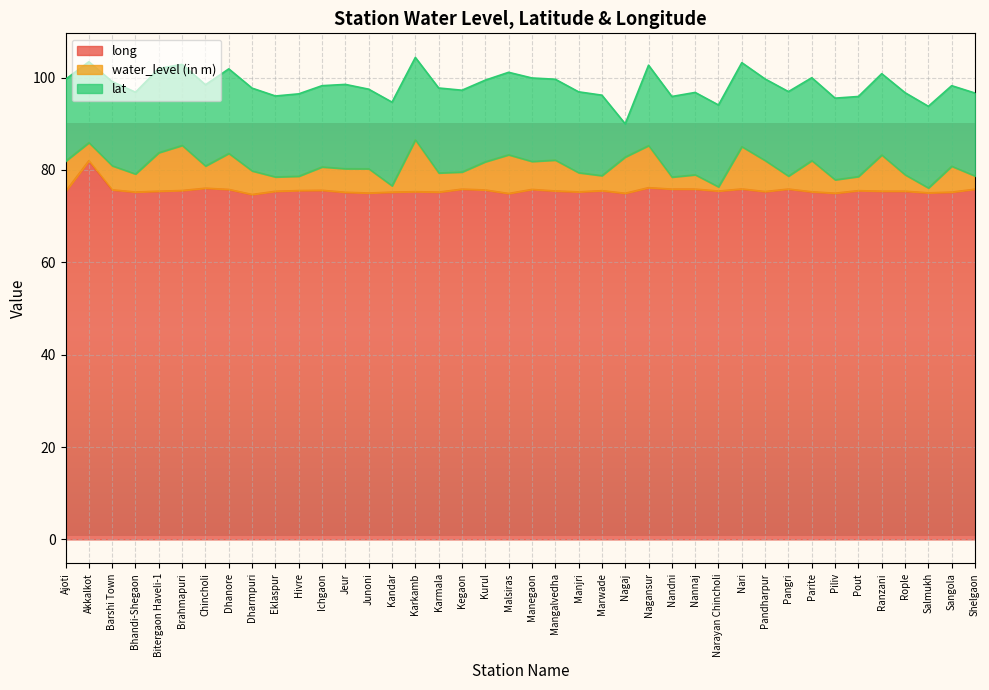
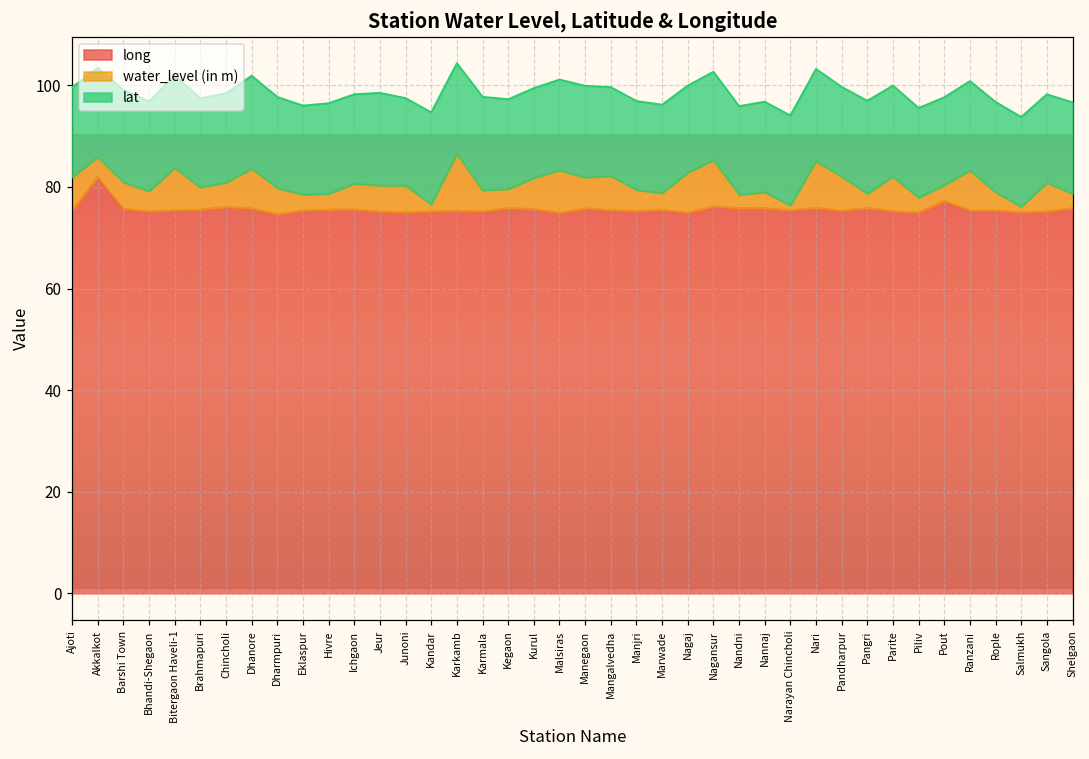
  {
    "long": {
      "Ajoti": 75,
      "Akkalkot": 82,
      "Barshi Town": 76,
      "Bhandi-Shegaon": 75,
      "Bitergaon Haveli-1": 75,
      "Brahmapuri": 76,
      "Chincholi": 76,
      "Dhanore": 76,
      "Dharmpuri": 75,
      "Eklaspur": 75,
      "Hivre": 76,
      "Ichgaon": 76,
      "Jeur": 75,
      "Junoni": 75,
      "Kandar": 75,
      "Karkamb": 75,
      "Karmala": 75,
      "Kegaon": 76,
      "Kurul": 76,
      "Malsiras": 75,
      "Manegaon": 76,
      "Mangalvedha": 75,
      "Manjri": 75,
      "Marwade": 76,
      "Nagaj": 75,
      "Nagansur": 76,
      "Nandni": 76,
      "Nannaj": 76,
      "Narayan Chincholi": 75,
      "Nari": 76,
      "Pandharpur": 75,
      "Pangri": 76,
      "Parite": 75,
      "Piliv": 75,
-     "Pout": 76,
+     "Pout": 77,
      "Ranzani": 75,
      "Rople": 75,
      "Salmukh": 75,
      "Sangola": 75,
      "Shelgaon": 76
    },
    "water_level (in m)": {
      "Ajoti": 7,
      "Akkalkot": 4,
      "Barshi Town": 5,
      "Bhandi-Shegaon": 4,
      "Bitergaon Haveli-1": 8,
-     "Brahmapuri": 10,
+     "Brahmapuri": 4,
      "Chincholi": 5,
      "Dhanore": 8,
      "Dharmpuri": 5,
      "Eklaspur": 3,
      "Hivre": 3,
      "Ichgaon": 5,
      "Jeur": 5,
      "Junoni": 5,
      "Kandar": 1,
      "Karkamb": 11,
      "Karmala": 4,
      "Kegaon": 4,
      "Kurul": 6,
      "Malsiras": 8,
      "Manegaon": 6,
      "Mangalvedha": 7,
      "Manjri": 4,
      "Marwade": 3,
      "Nagaj": 8,
      "Nagansur": 9,
      "Nandni": 3,
      "Nannaj": 3,
      "Narayan Chincholi": 1,
      "Nari": 9,
      "Pandharpur": 7,
      "Pangri": 3,
      "Parite": 7,
      "Piliv": 3,
      "Pout": 3,
      "Ranzani": 8,
      "Rople": 4,
      "Salmukh": 1,
      "Sangola": 6,
      "Shelgaon": 3
    },
    "lat": {
      "Ajoti": 18,
      "Dhanore": 18,
      "Dharmpuri": 18,
      "Eklaspur": 18,
      "Hivre": 18,
      "Ichgaon": 18,
      "Jeur": 18,
      "Junoni": 17,
      "Kandar": 18,
      "Karkamb": 18,
      "Karmala": 18,
      "Kegaon": 18,
      "Kurul": 18,
      "Malsiras": 18,
      "Manegaon": 18,
      "Mangalvedha": 18,
      "Manjri": 18,
      "Marwade": 17,
-     "Nagaj": 7,
+     "Nagaj": 17,
      "Nagansur": 17,
      "Nandni": 17,
      "Nannaj": 18,
      "Narayan Chincholi": 18,
      "Nari": 18,
      "Pandharpur": 18,
      "Pangri": 18,
      "Parite": 18,
      "Piliv": 18,
      "Pout": 17,
      "Ranzani": 18,
      "Rople": 18,
      "Salmukh": 18,
      "Sangola": 17,
      "Shelgaon": 18
    }
  }
